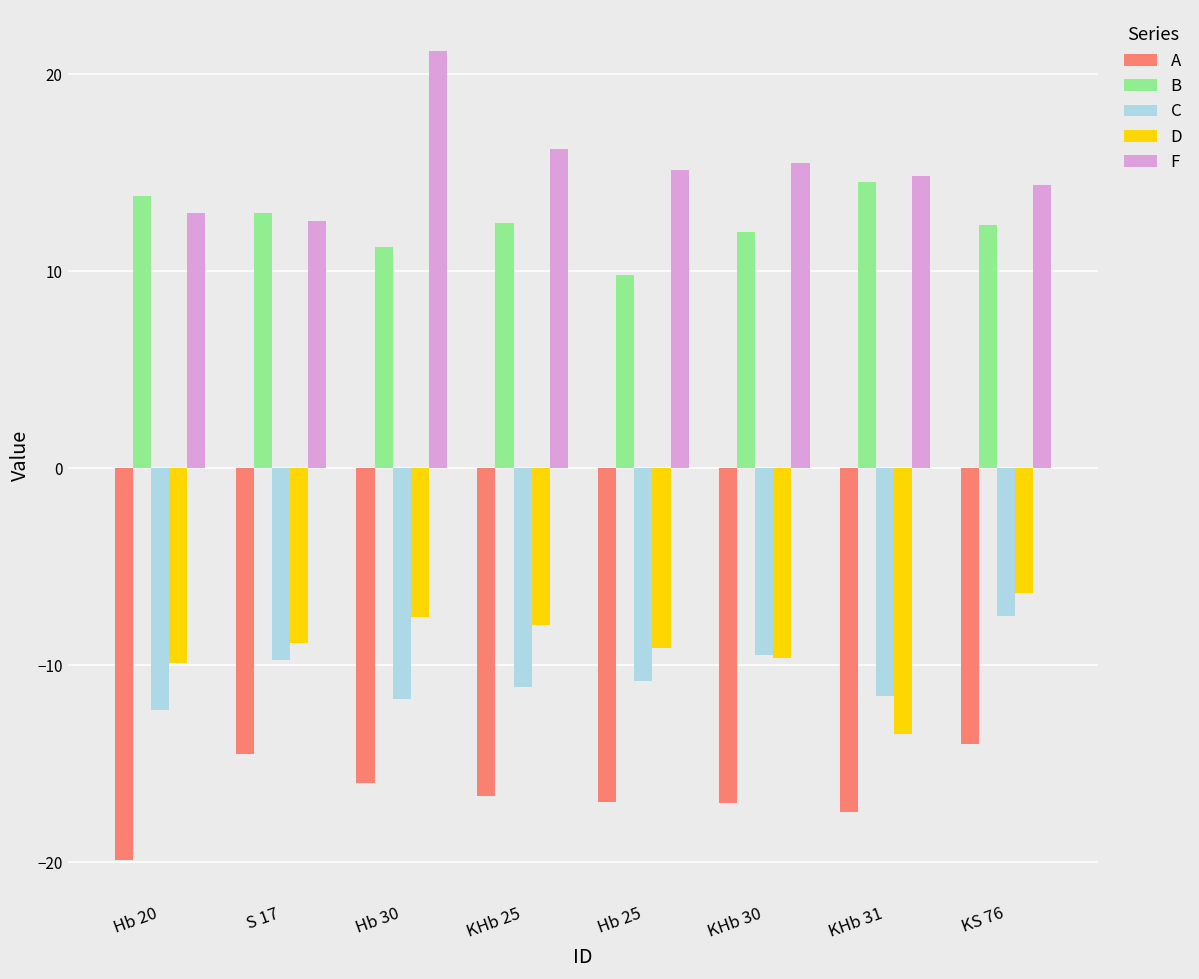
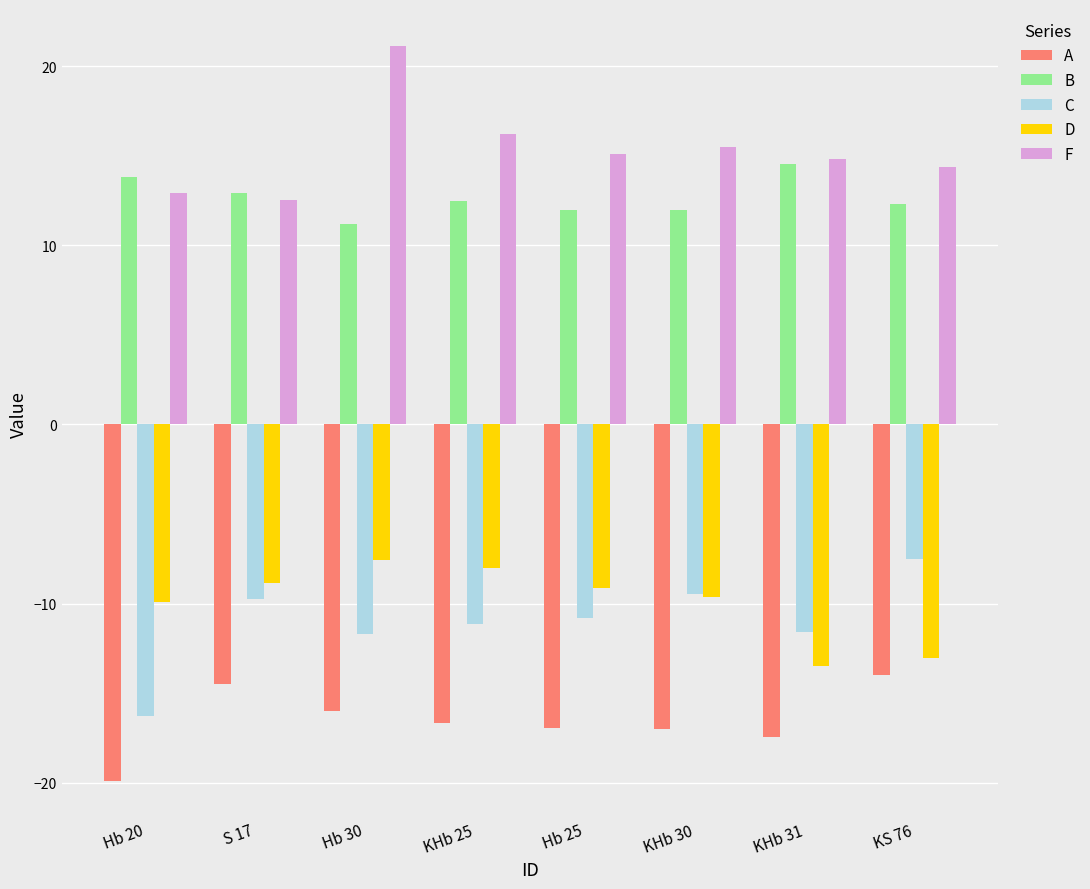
  {
    "A": {
      "Hb 20": -19.9,
      "S 17": -14.5,
      "Hb 30": -16.0,
      "KHb 25": -16.7,
      "Hb 25": -17.0,
      "KHb 30": -17.0,
      "KHb 31": -17.4,
      "KS 76": -14.0
    },
    "B": {
      "Hb 20": 13.8,
      "S 17": 12.9,
      "Hb 30": 11.2,
      "KHb 25": 12.5,
-     "Hb 25": 9.8,
+     "Hb 25": 12.0,
      "KHb 30": 12.0,
      "KHb 31": 14.5,
      "KS 76": 12.3
    },
    "C": {
-     "Hb 20": -12.3,
+     "Hb 20": -16.3,
      "S 17": -9.8,
      "Hb 30": -11.7,
      "KHb 25": -11.1,
      "Hb 25": -10.8,
      "KHb 30": -9.5,
      "KHb 31": -11.6,
      "KS 76": -7.5
    },
    "D": {
      "Hb 20": -9.9,
      "S 17": -8.9,
      "Hb 30": -7.5,
      "KHb 25": -8.0,
      "Hb 25": -9.1,
      "KHb 30": -9.6,
      "KHb 31": -13.5,
-     "KS 76": -6.3
+     "KS 76": -13.0
    },
    "F": {
      "Hb 20": 12.9,
      "S 17": 12.6,
      "Hb 30": 21.2,
      "KHb 25": 16.2,
      "Hb 25": 15.1,
      "KHb 30": 15.5,
      "KHb 31": 14.8,
      "KS 76": 14.4
    }
  }
